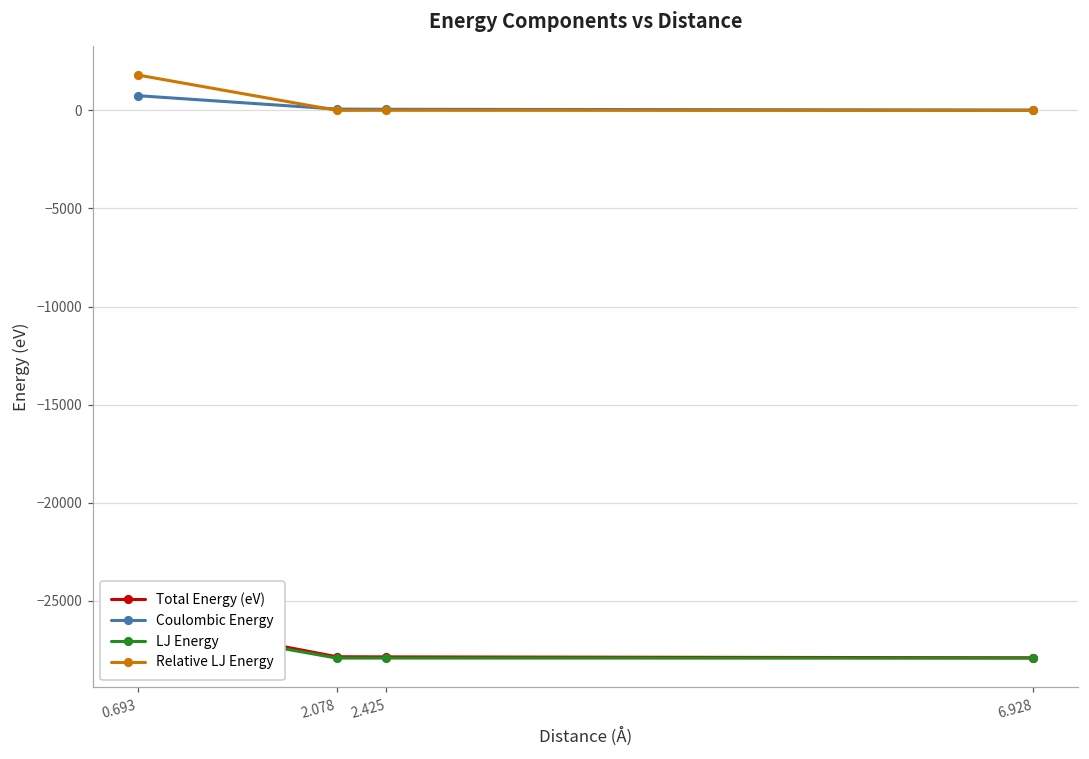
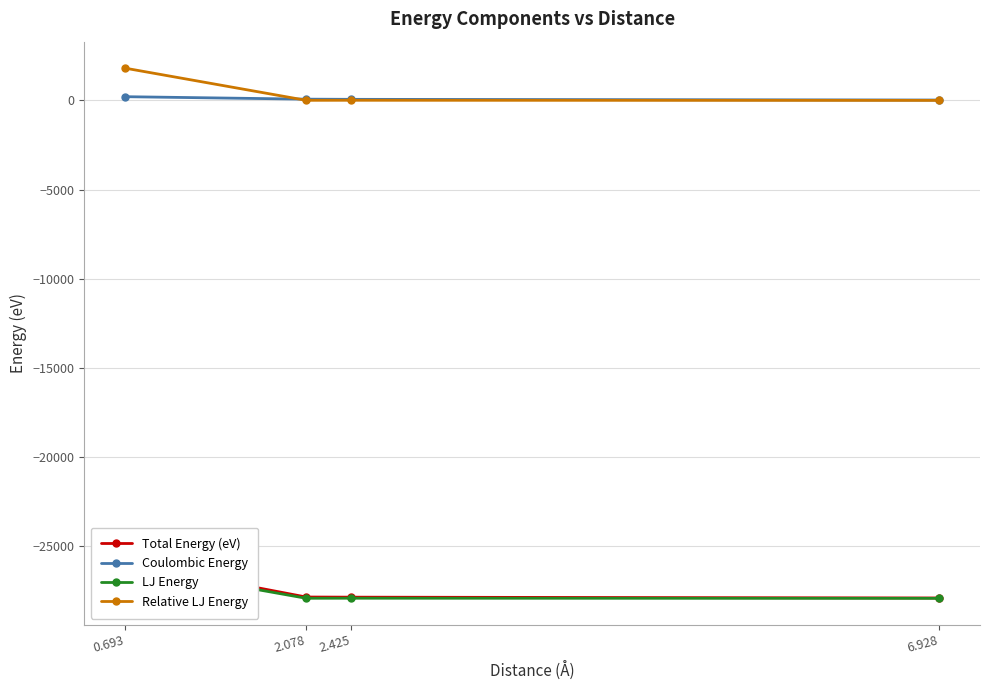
  {
    "Coulombic Energy": {
-     "0.693": 800
+     "0.693": 200
    },
    "Relative LJ Energy": {
      "0.693": 1800
    }
  }
